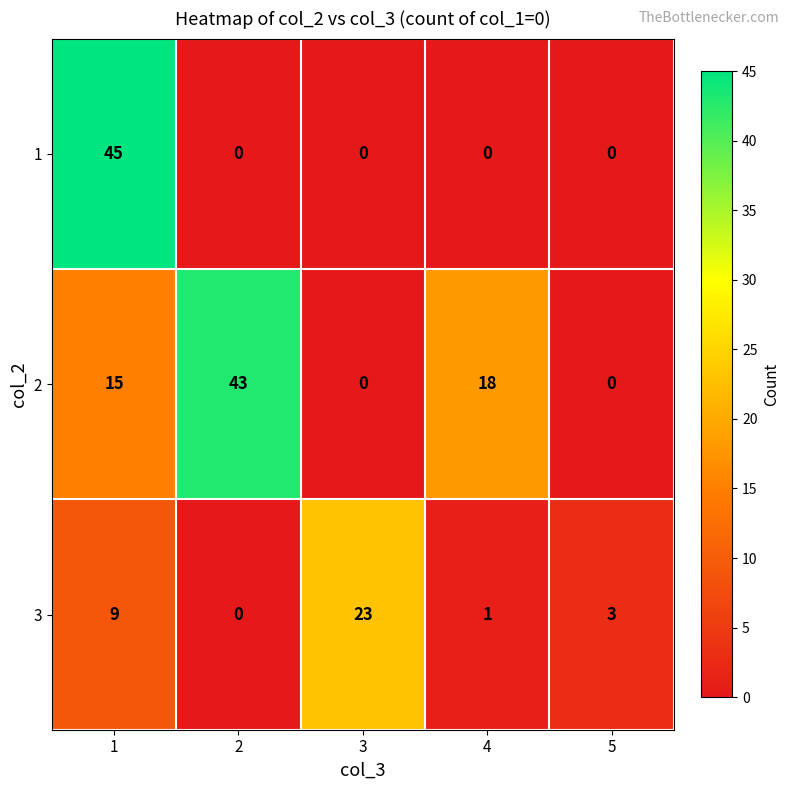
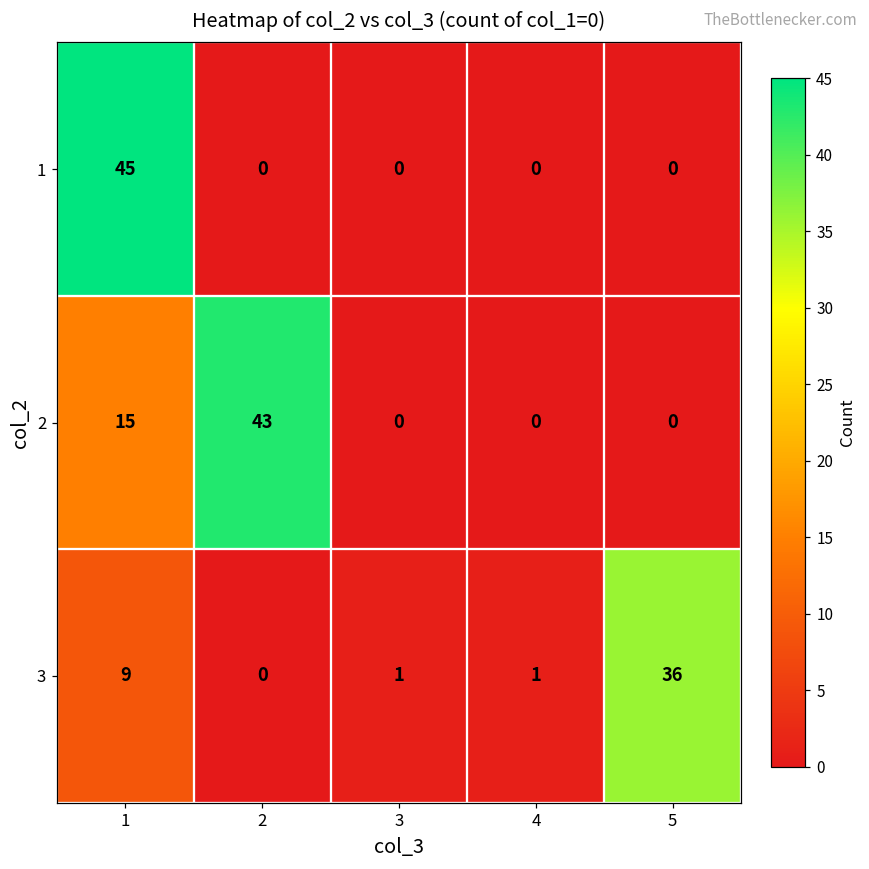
  {
    "1": {
      "1": 45,
      "2": 0,
      "3": 0,
      "4": 0,
      "5": 0
    },
    "2": {
      "1": 15,
      "2": 43,
      "3": 0,
-     "4": 18,
+     "4": 0,
      "5": 0
    },
    "3": {
      "1": 9,
      "2": 0,
-     "3": 23,
+     "3": 1,
      "4": 1,
-     "5": 3
+     "5": 36
    }
  }
